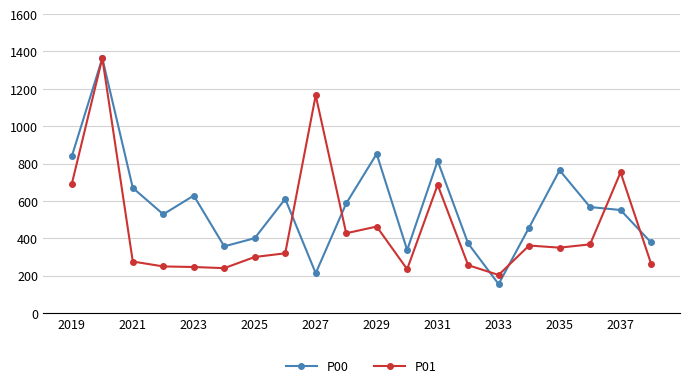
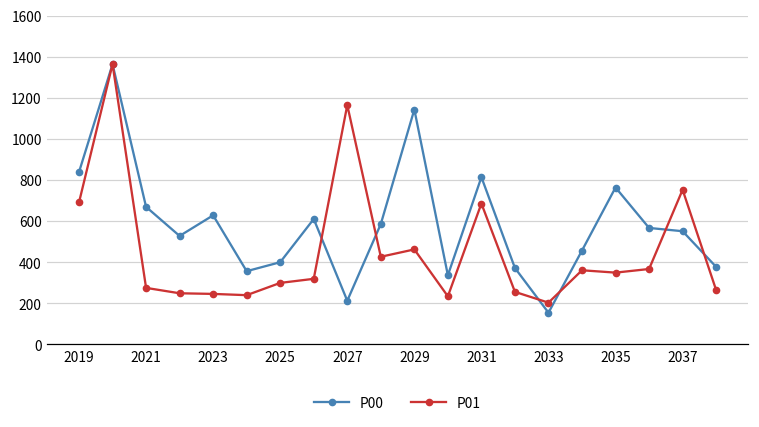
  {
    "P00": {
      "2019": 840,
      "2021": 670,
      "2023": 630,
      "2025": 400,
      "2027": 210,
-     "2029": 850,
+     "2029": 1140,
      "2031": 810,
      "2033": 150,
      "2035": 760,
      "2037": 550
    },
    "P01": {
      "2019": 690,
      "2021": 280,
      "2023": 250,
      "2025": 300,
      "2027": 1160,
      "2029": 460,
      "2031": 690,
      "2033": 200,
      "2035": 350,
      "2037": 750
    }
  }
